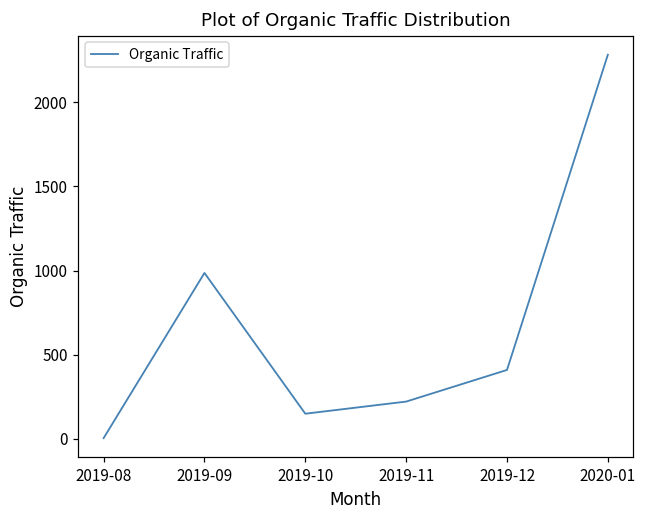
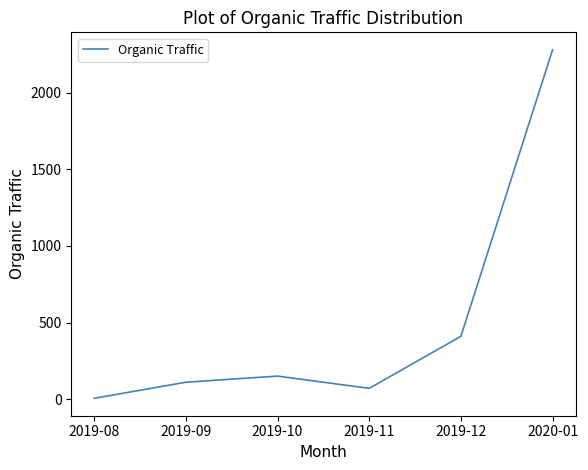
  {
    "2019-08": 10,
-   "2019-09": 990,
+   "2019-09": 110,
    "2019-10": 150,
-   "2019-11": 220,
+   "2019-11": 70,
    "2019-12": 410,
    "2020-01": 2280
  }
